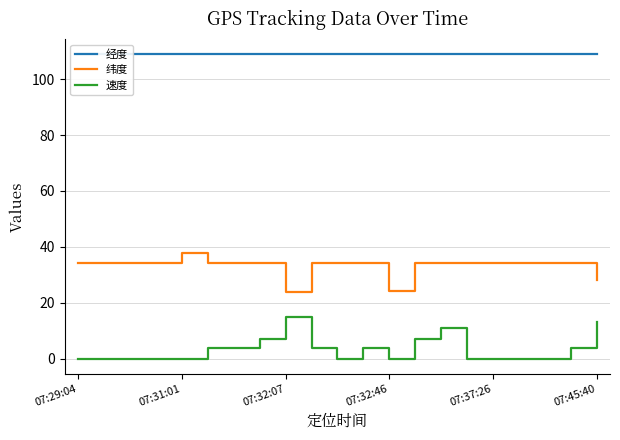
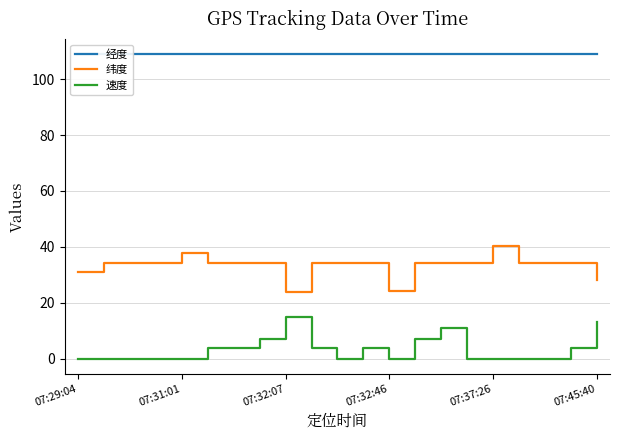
  {
    "经度": {
      "07:31:01": 109,
      "07:32:07": 109,
      "07:32:46": 109,
      "07:37:26": 109,
      "07:45:40": 109
    },
    "纬度": {
-     "07:29:04": 34,
+     "07:29:04": 31,
      "07:31:01": 38,
      "07:32:07": 24,
      "07:32:46": 24,
-     "07:37:26": 34,
+     "07:37:26": 40,
      "07:45:40": 28
    },
    "速度": {
      "07:29:04": 0,
      "07:31:01": 0,
      "07:32:07": 15,
      "07:32:46": 0,
      "07:37:26": 0,
      "07:45:40": 13
    }
  }
